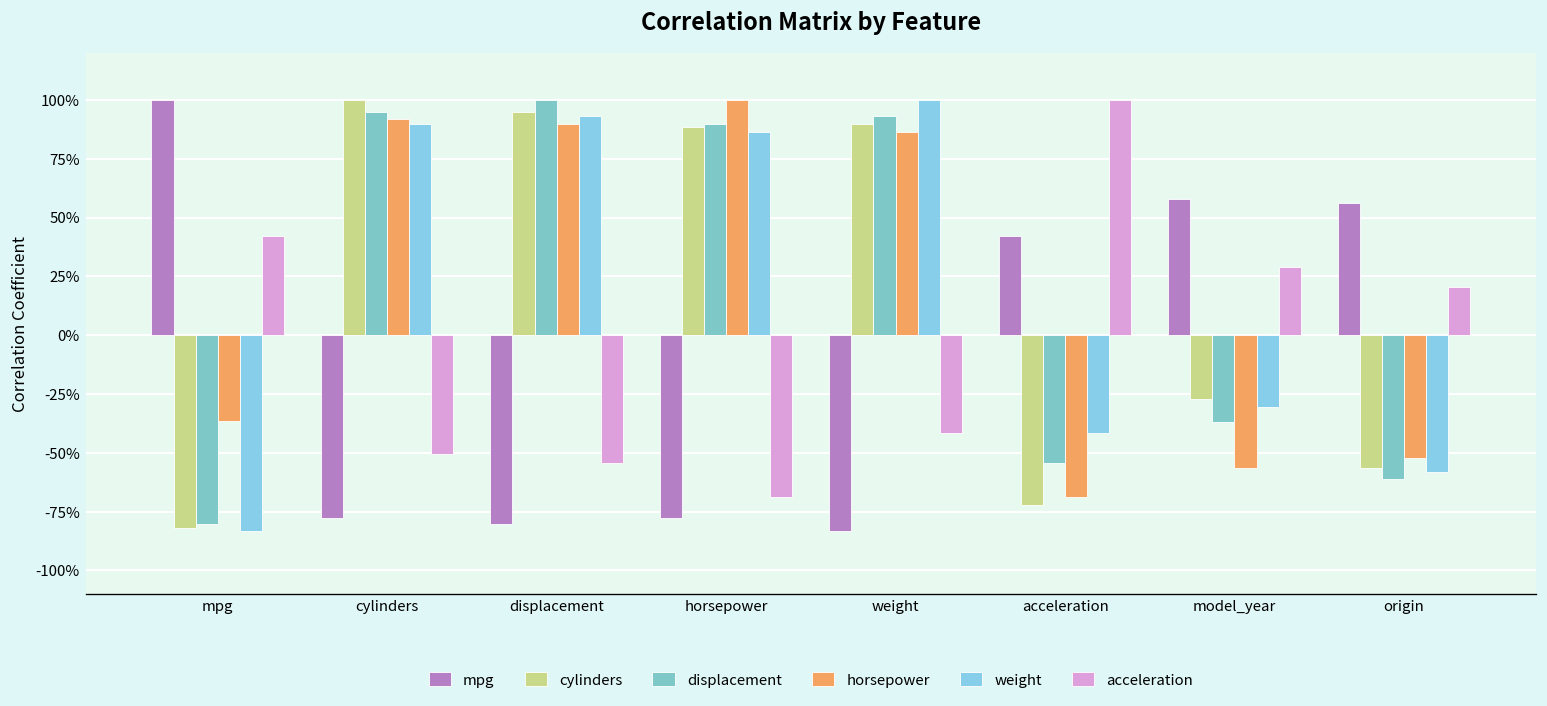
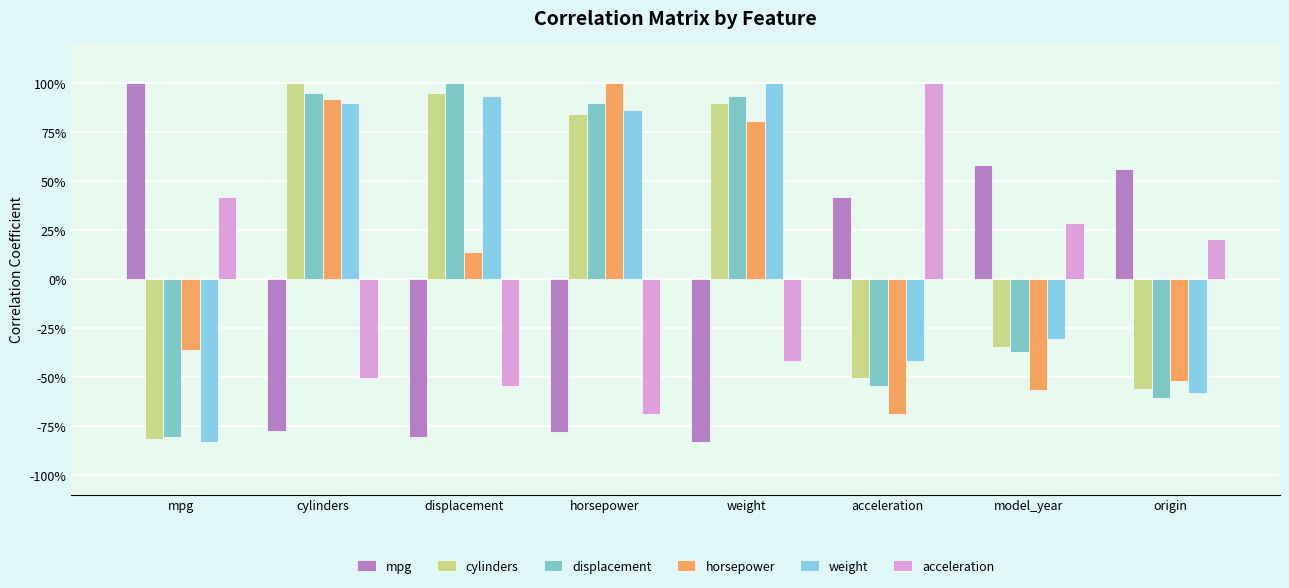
  {
    "cylinders": {
      "mpg": "-82%",
      "cylinders": "100%",
      "displacement": "95%",
-     "horsepower": "88%",
+     "horsepower": "84%",
      "weight": "90%",
-     "acceleration": "-72%",
-     "model_year": "-27%",
+     "acceleration": "-51%",
+     "model_year": "-35%",
      "origin": "-56%"
    },
    "horsepower": {
      "mpg": "-36%",
      "cylinders": "92%",
-     "displacement": "90%",
+     "displacement": "14%",
      "horsepower": "100%",
-     "weight": "86%",
+     "weight": "81%",
      "acceleration": "-69%",
      "model_year": "-56%",
      "origin": "-52%"
    }
  }
